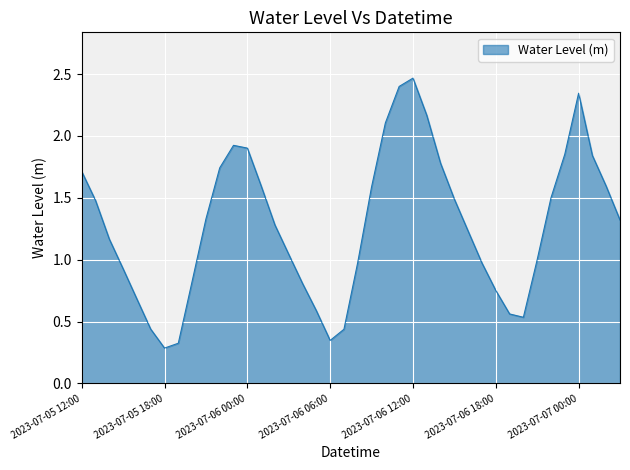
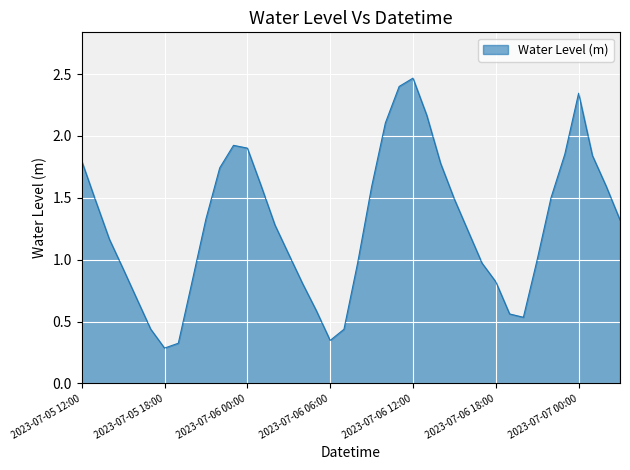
  {
-   "2023-07-05 12:00": 1.71,
+   "2023-07-05 12:00": 1.80,
    "2023-07-05 18:00": 0.29,
    "2023-07-06 00:00": 1.90,
    "2023-07-06 06:00": 0.35,
    "2023-07-06 12:00": 2.47,
-   "2023-07-06 18:00": 0.75,
+   "2023-07-06 18:00": 0.82,
    "2023-07-07 00:00": 2.35
  }
